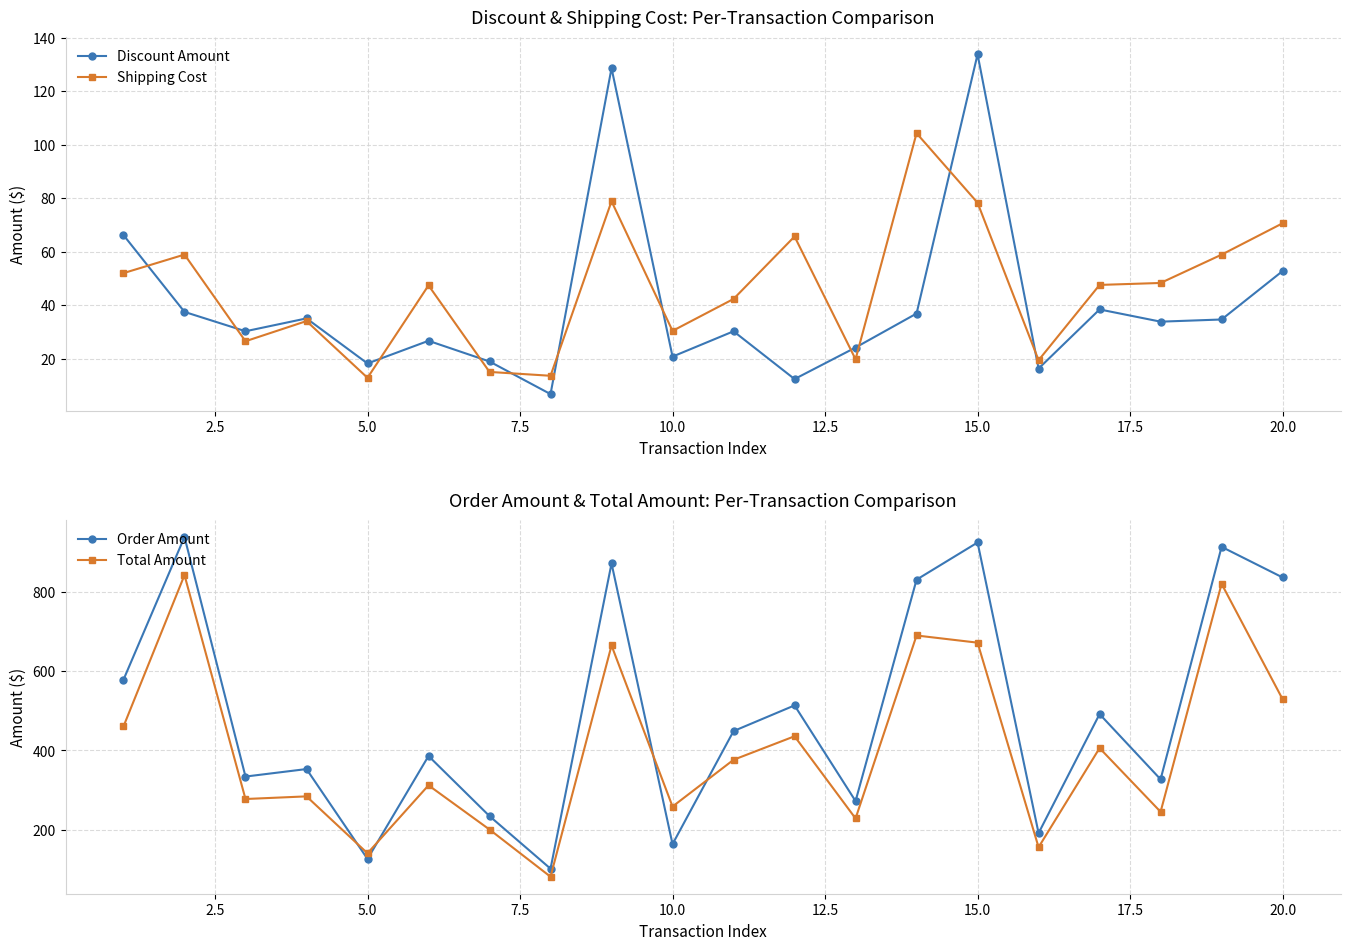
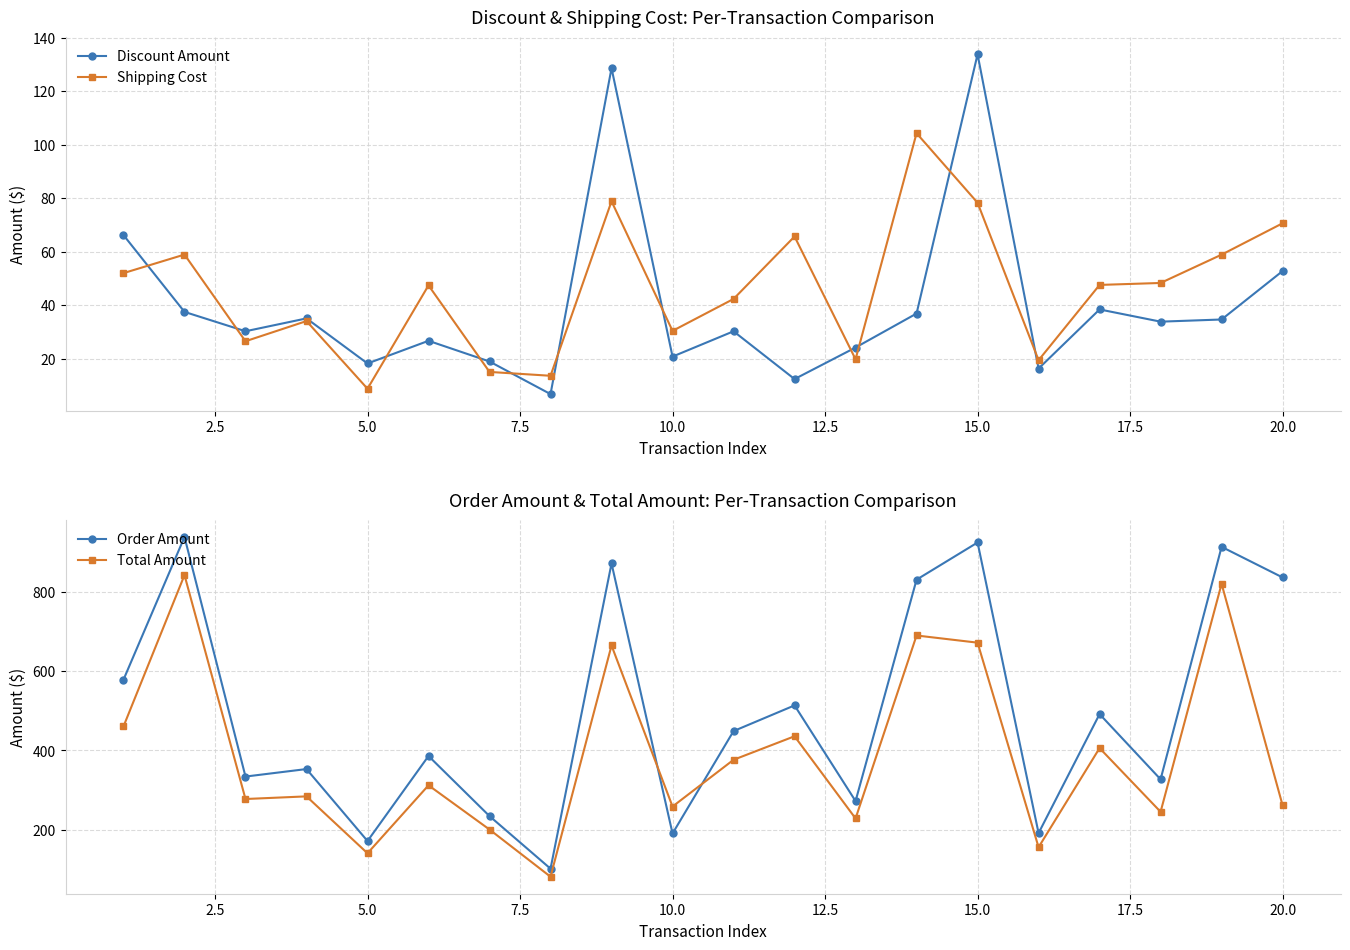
  {
    "Discount & Shipping Cost: Per-Transaction Comparison": {
      "Discount Amount": {
        "5.0": 18,
        "10.0": 21,
        "15.0": 134,
        "20.0": 53
      },
      "Shipping Cost": {
-       "5.0": 13,
+       "5.0": 9,
        "10.0": 30,
        "15.0": 78,
        "20.0": 71
      }
    },
    "Order Amount & Total Amount: Per-Transaction Comparison": {
      "Order Amount": {
-       "5.0": 130,
-       "10.0": 160,
+       "5.0": 170,
+       "10.0": 190,
        "15.0": 930,
        "20.0": 840
      },
      "Total Amount": {
        "5.0": 140,
        "10.0": 260,
        "15.0": 670,
-       "20.0": 530
+       "20.0": 260
      }
    }
  }
